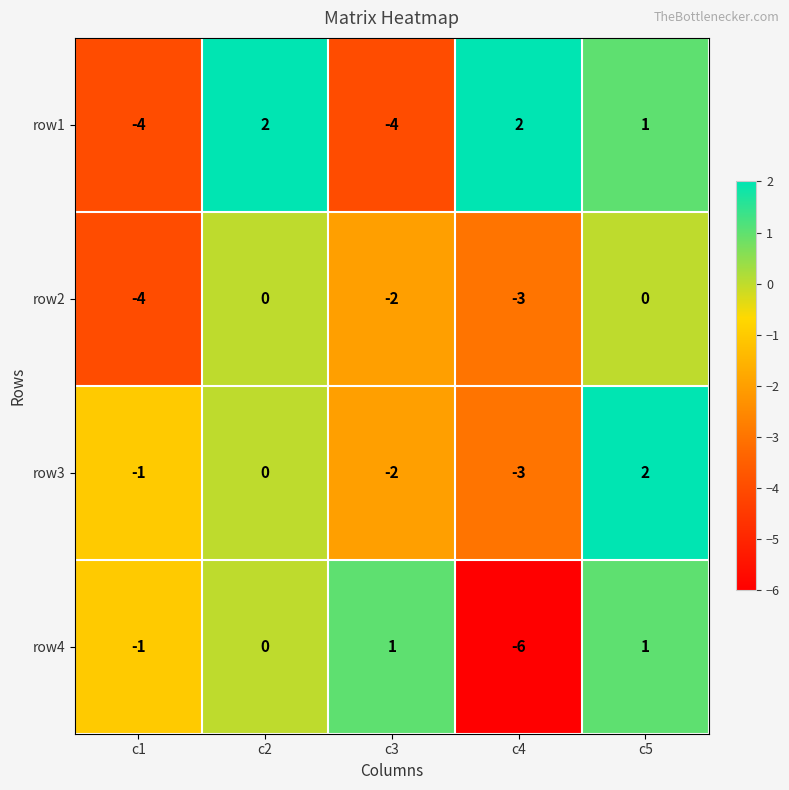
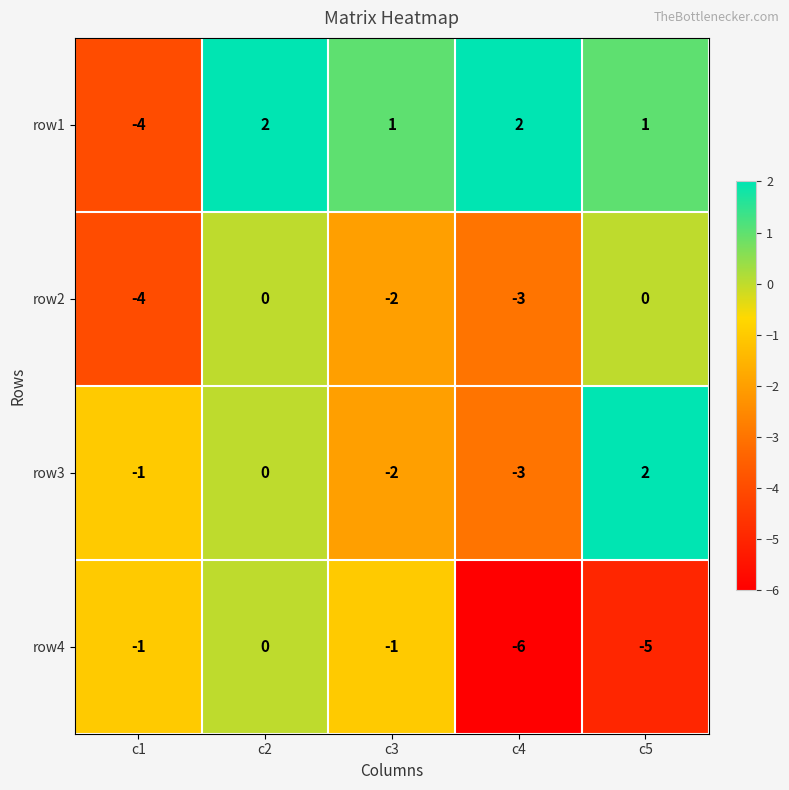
  {
    "row1": {
      "c1": -4,
      "c2": 2,
-     "c3": -4,
+     "c3": 1,
      "c4": 2,
      "c5": 1
    },
    "row2": {
      "c1": -4,
      "c2": 0,
      "c3": -2,
      "c4": -3,
      "c5": 0
    },
    "row3": {
      "c1": -1,
      "c2": 0,
      "c3": -2,
      "c4": -3,
      "c5": 2
    },
    "row4": {
      "c1": -1,
      "c2": 0,
-     "c3": 1,
+     "c3": -1,
      "c4": -6,
-     "c5": 1
+     "c5": -5
    }
  }
